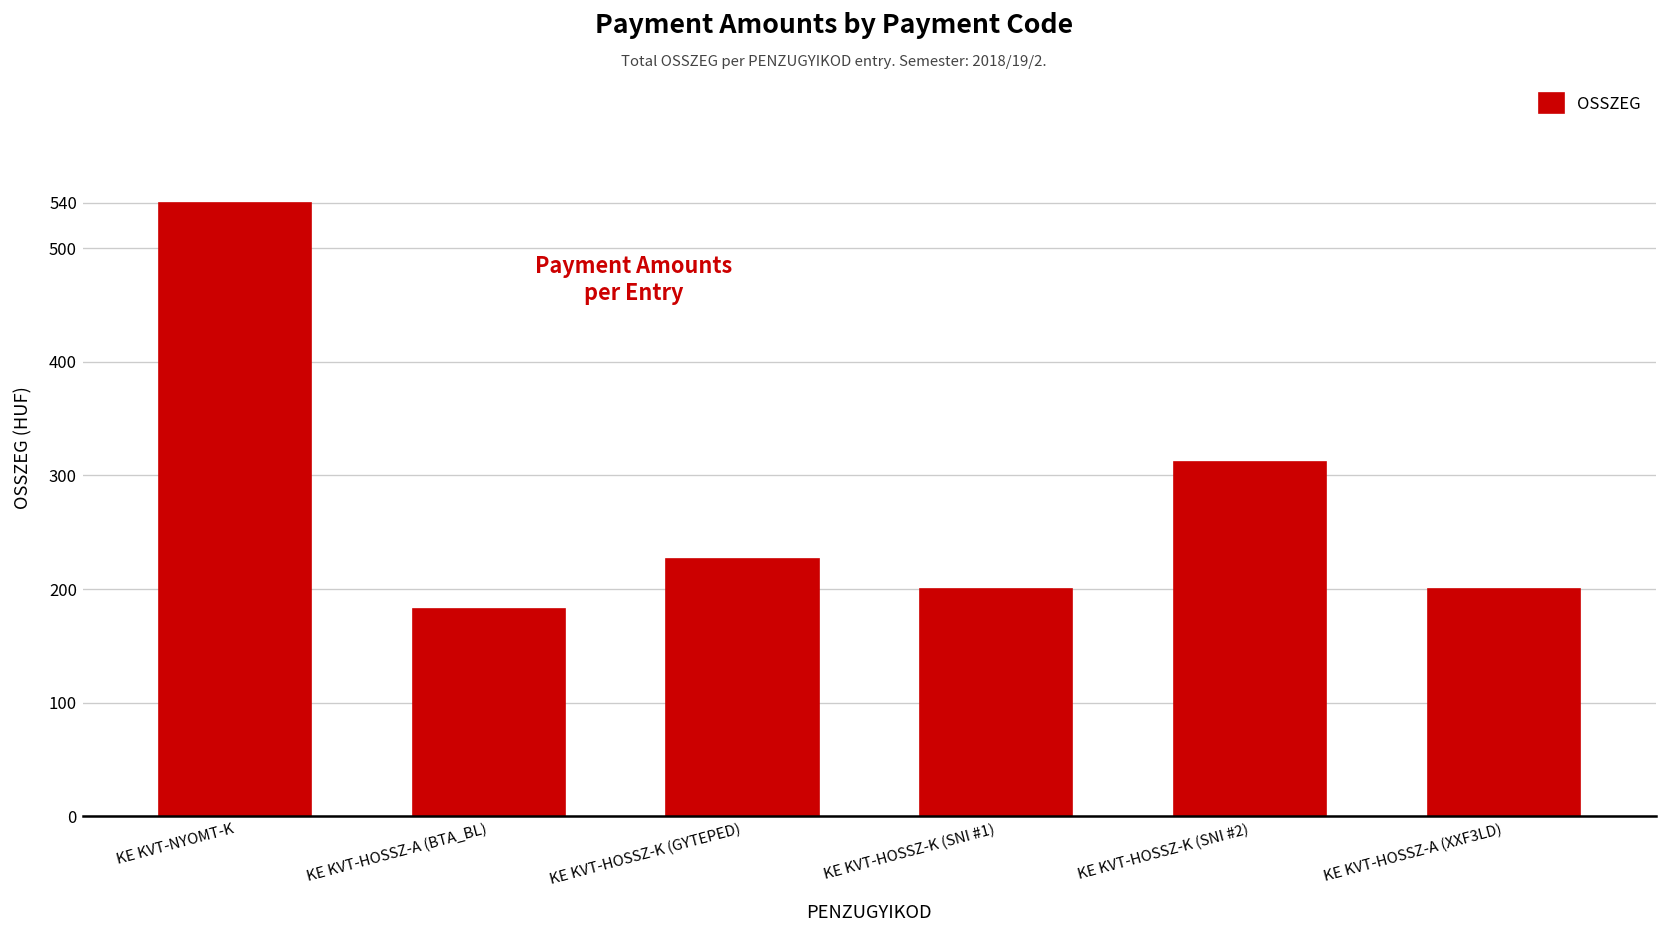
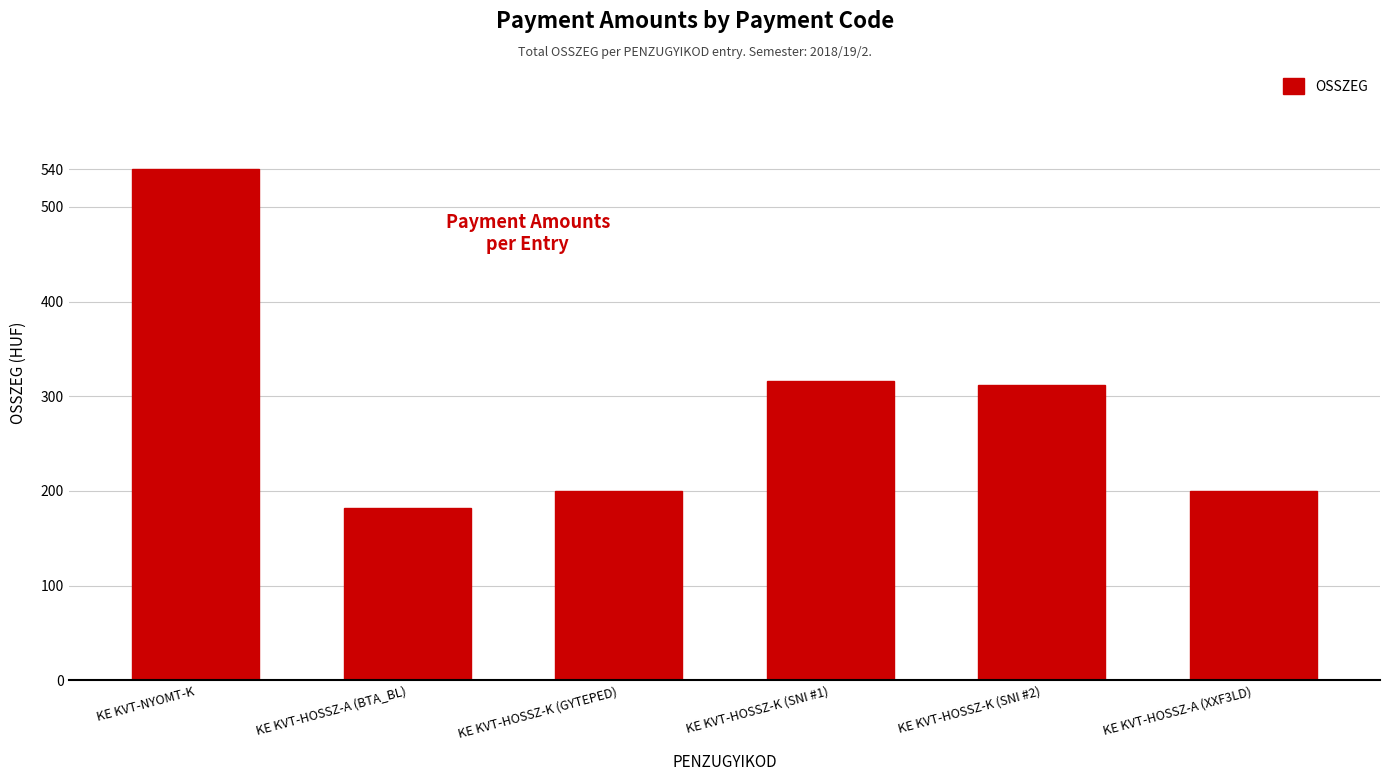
  {
    "KE KVT-NYOMT-K": 540,
    "KE KVT-HOSSZ-A (BTA_BL)": 180,
-   "KE KVT-HOSSZ-K (GYTEPED)": 230,
-   "KE KVT-HOSSZ-K (SNI #1)": 200,
+   "KE KVT-HOSSZ-K (GYTEPED)": 200,
+   "KE KVT-HOSSZ-K (SNI #1)": 320,
    "KE KVT-HOSSZ-K (SNI #2)": 310,
    "KE KVT-HOSSZ-A (XXF3LD)": 200
  }
